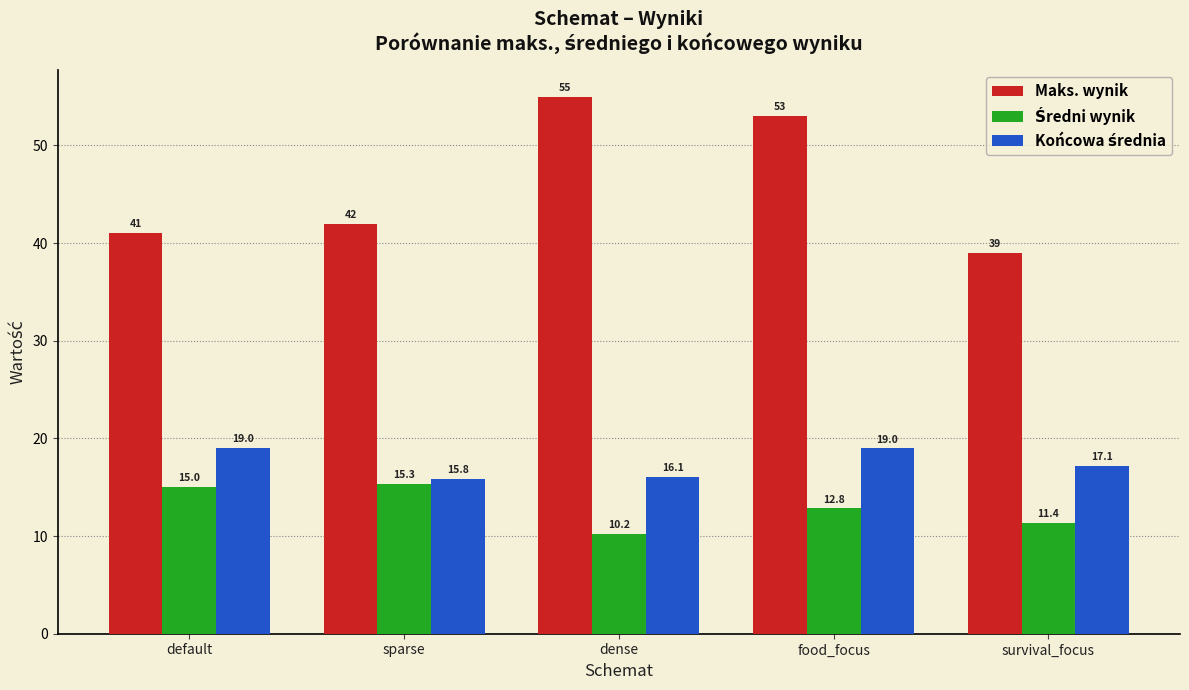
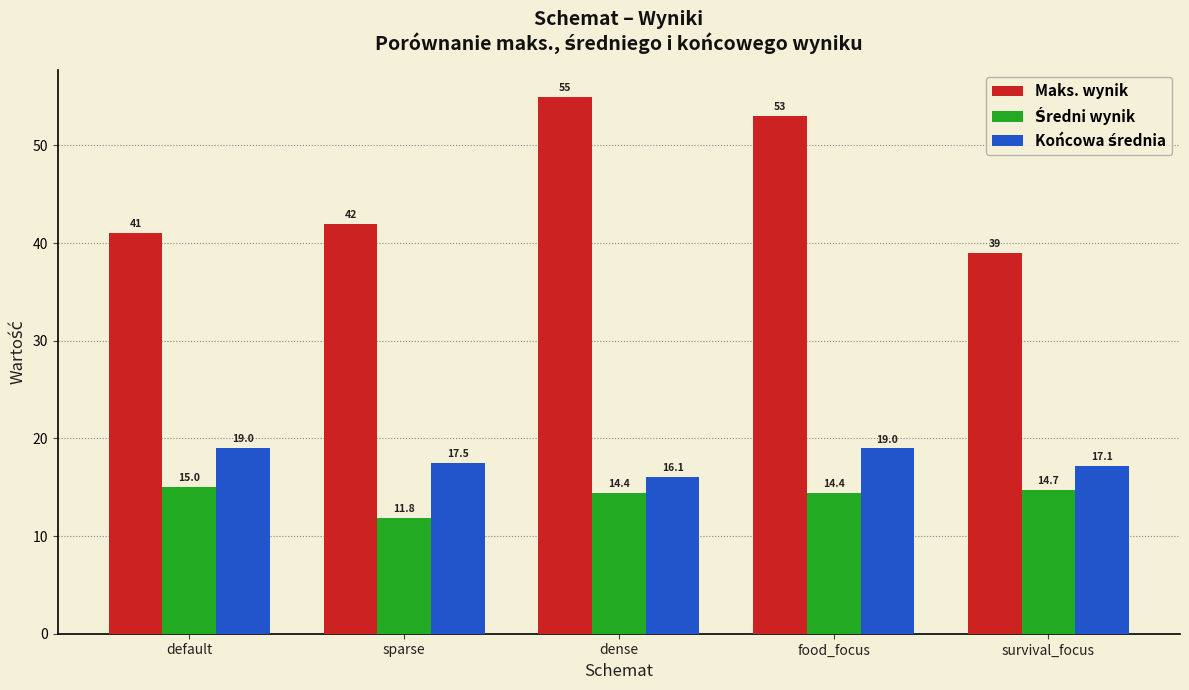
  {
    "Maks. wynik": {
      "default": 41,
      "sparse": 42,
      "dense": 55,
      "food_focus": 53,
      "survival_focus": 39
    },
    "Średni wynik": {
      "default": 15.0,
-     "sparse": 15.3,
-     "dense": 10.2,
-     "food_focus": 12.8,
-     "survival_focus": 11.4
+     "sparse": 11.8,
+     "dense": 14.4,
+     "food_focus": 14.4,
+     "survival_focus": 14.7
    },
    "Końcowa średnia": {
      "default": 19.0,
-     "sparse": 15.8,
+     "sparse": 17.5,
      "dense": 16.1,
      "food_focus": 19.0,
      "survival_focus": 17.1
    }
  }
